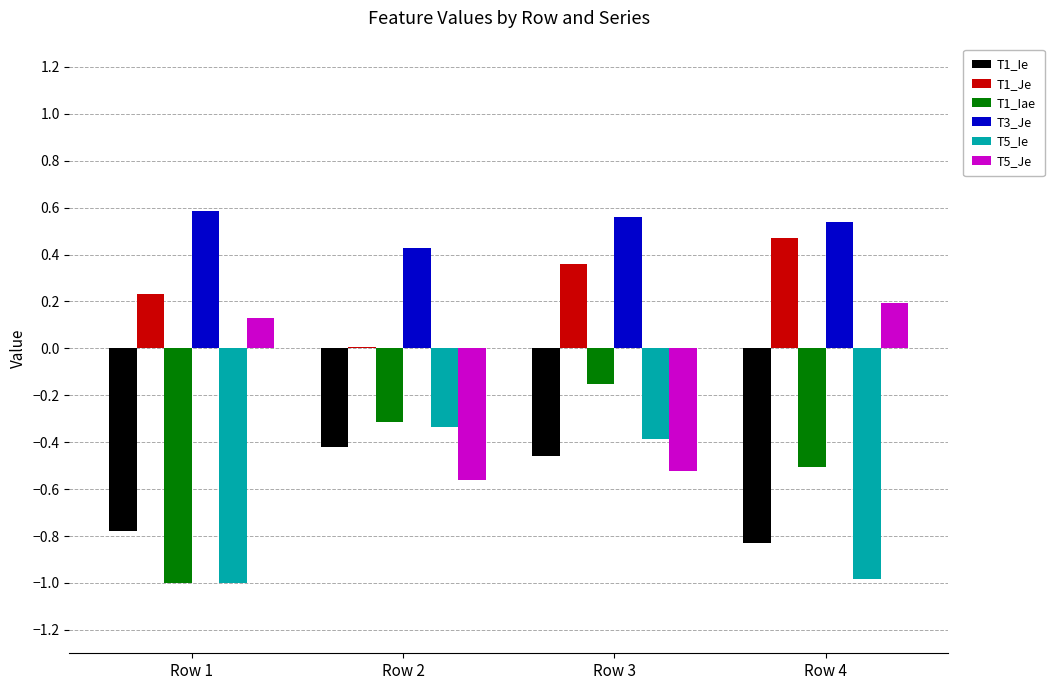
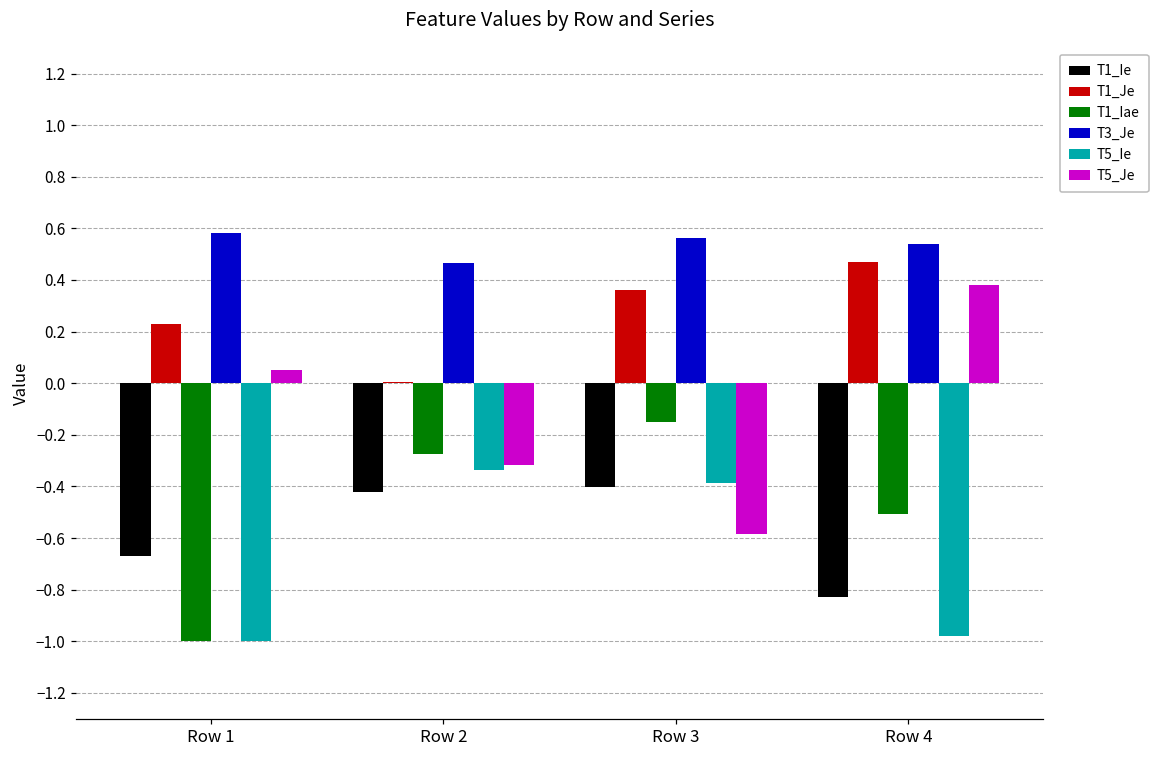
  {
    "T1_Ie": {
-     "Row 1": -0.78,
+     "Row 1": -0.67,
      "Row 2": -0.42,
-     "Row 3": -0.46,
+     "Row 3": -0.40,
      "Row 4": -0.83
    },
    "T1_Je": {
      "Row 1": 0.23,
      "Row 3": 0.36,
      "Row 4": 0.47
    },
    "T1_Iae": {
      "Row 1": -1.00,
-     "Row 2": -0.32,
+     "Row 2": -0.27,
      "Row 3": -0.15,
      "Row 4": -0.51
    },
    "T3_Je": {
      "Row 1": 0.58,
-     "Row 2": 0.43,
+     "Row 2": 0.47,
      "Row 3": 0.56,
      "Row 4": 0.54
    },
    "T5_Ie": {
      "Row 1": -1.00,
      "Row 2": -0.34,
      "Row 3": -0.39,
      "Row 4": -0.98
    },
    "T5_Je": {
-     "Row 1": 0.13,
-     "Row 2": -0.56,
-     "Row 3": -0.52,
-     "Row 4": 0.19
+     "Row 1": 0.05,
+     "Row 2": -0.32,
+     "Row 3": -0.59,
+     "Row 4": 0.38
    }
  }
